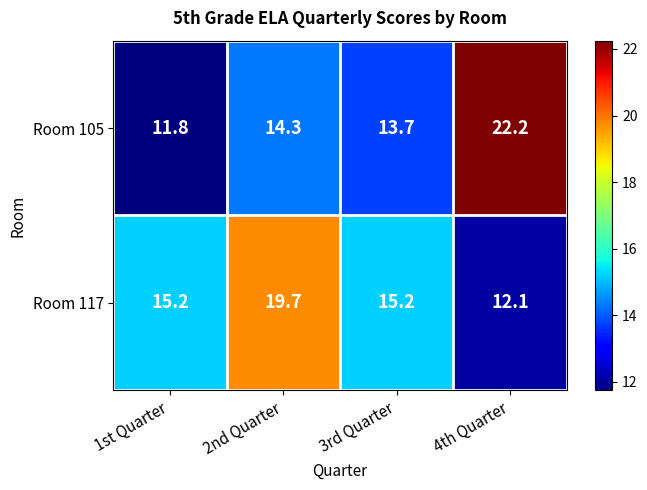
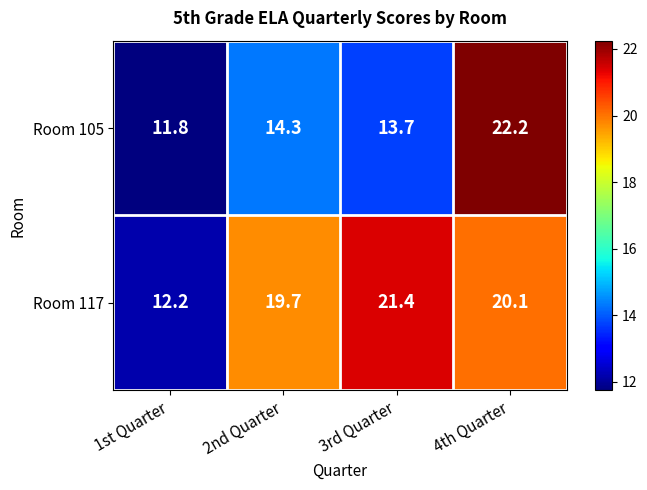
  {
    "Room 105": {
      "1st Quarter": 11.8,
      "2nd Quarter": 14.3,
      "3rd Quarter": 13.7,
      "4th Quarter": 22.2
    },
    "Room 117": {
-     "1st Quarter": 15.2,
+     "1st Quarter": 12.2,
      "2nd Quarter": 19.7,
-     "3rd Quarter": 15.2,
-     "4th Quarter": 12.1
+     "3rd Quarter": 21.4,
+     "4th Quarter": 20.1
    }
  }
